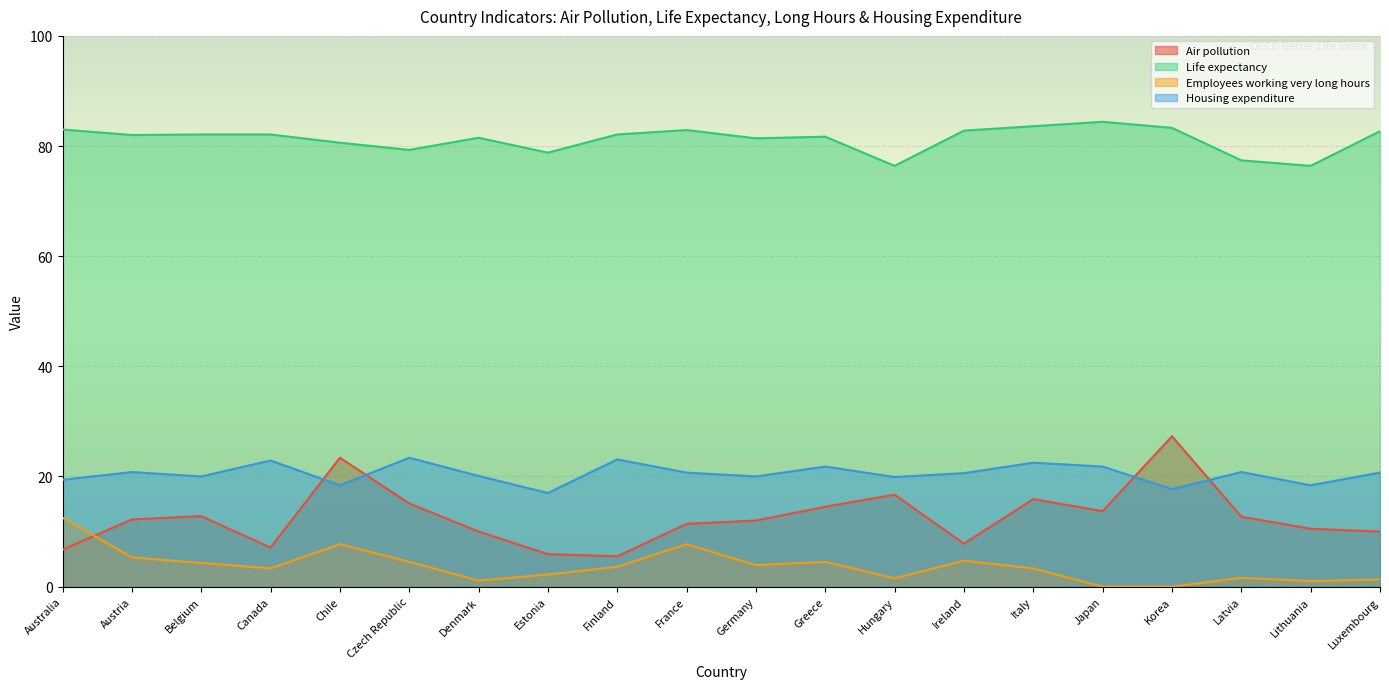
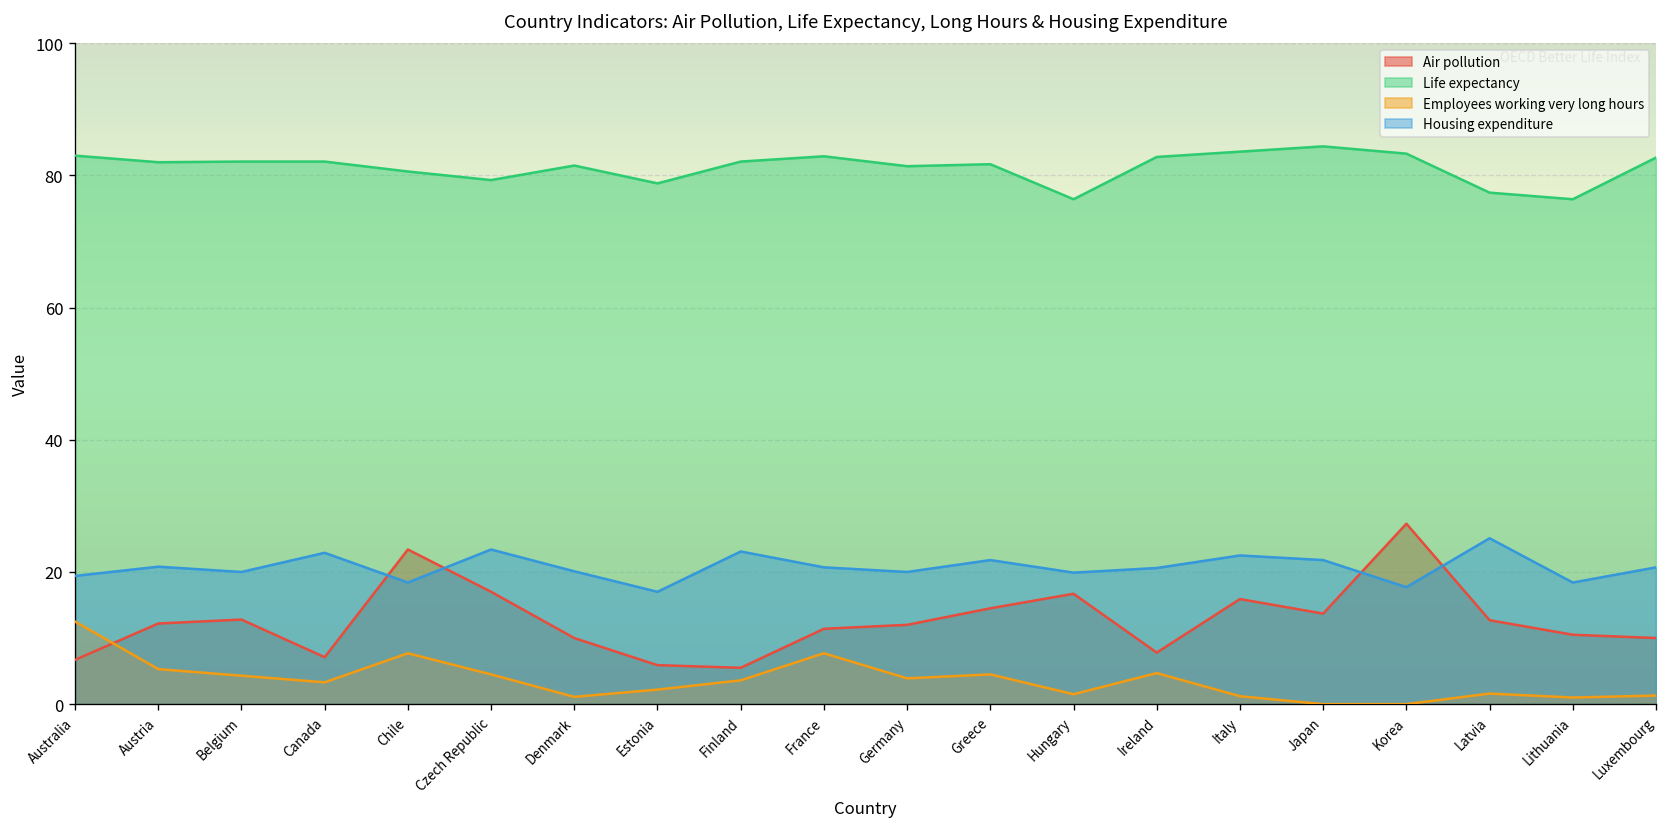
  {
    "Air pollution": {
      "Australia": 7,
      "Austria": 12,
      "Belgium": 13,
      "Canada": 7,
      "Chile": 23,
-     "Czech Republic": 15,
+     "Czech Republic": 17,
      "Denmark": 10,
      "Estonia": 6,
      "Finland": 6,
      "France": 11,
      "Germany": 12,
      "Greece": 15,
      "Hungary": 17,
      "Ireland": 8,
      "Italy": 16,
      "Japan": 14,
      "Korea": 27,
      "Latvia": 13,
      "Lithuania": 11,
      "Luxembourg": 10
    },
    "Life expectancy": {
      "Australia": 83,
      "Austria": 82,
      "Belgium": 82,
      "Canada": 82,
      "Chile": 81,
      "Czech Republic": 79,
      "Denmark": 82,
      "Estonia": 79,
      "Finland": 82,
      "France": 83,
      "Germany": 81,
      "Greece": 82,
      "Hungary": 76,
      "Ireland": 83,
      "Italy": 84,
      "Japan": 84,
      "Korea": 83,
      "Latvia": 77,
      "Lithuania": 76,
      "Luxembourg": 83
    },
    "Employees working very long hours": {
      "Australia": 13,
      "Austria": 5,
      "Belgium": 4,
      "Canada": 3,
      "Chile": 8,
      "Czech Republic": 5,
      "Denmark": 1,
      "Estonia": 2,
      "Finland": 4,
      "France": 8,
      "Germany": 4,
      "Greece": 5,
      "Hungary": 2,
      "Ireland": 5,
-     "Italy": 3,
+     "Italy": 1,
      "Japan": 0,
      "Korea": 0,
      "Latvia": 2,
      "Lithuania": 1,
      "Luxembourg": 1
    },
    "Housing expenditure": {
      "Australia": 19,
      "Austria": 21,
      "Belgium": 20,
      "Canada": 23,
      "Chile": 18,
      "Czech Republic": 23,
      "Denmark": 20,
      "Estonia": 17,
      "Finland": 23,
      "France": 21,
      "Germany": 20,
      "Greece": 22,
      "Hungary": 20,
      "Ireland": 21,
      "Italy": 23,
      "Japan": 22,
      "Korea": 18,
-     "Latvia": 21,
+     "Latvia": 25,
      "Lithuania": 18,
      "Luxembourg": 21
    }
  }
